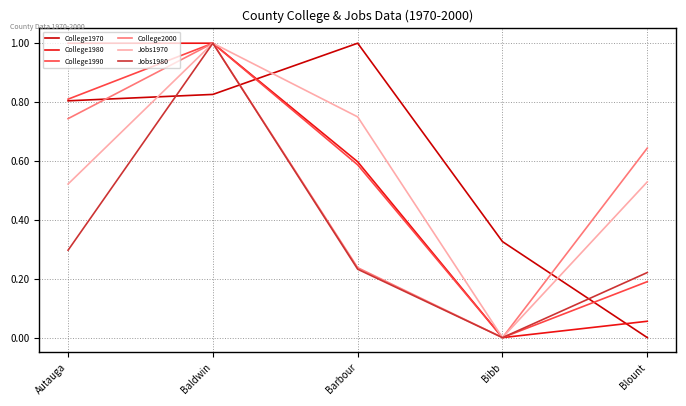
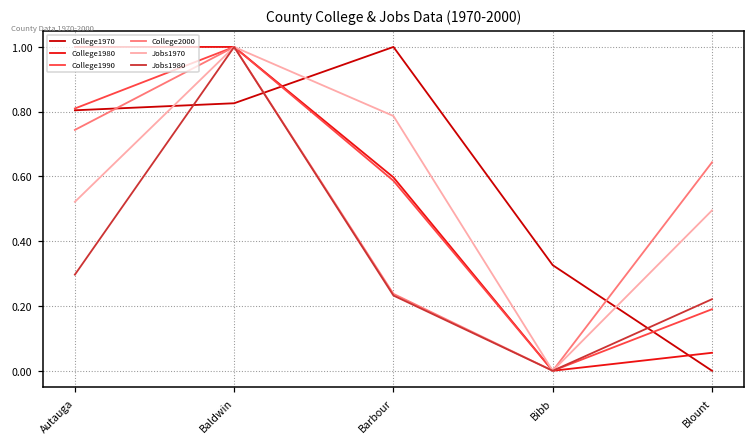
  {
    "College2000": {
      "Autauga": 0.74,
      "Blount": 0.64
    },
    "Jobs1970": {
      "Autauga": 0.52,
-     "Barbour": 0.75,
-     "Blount": 0.53
+     "Barbour": 0.79,
+     "Blount": 0.50
    }
  }
